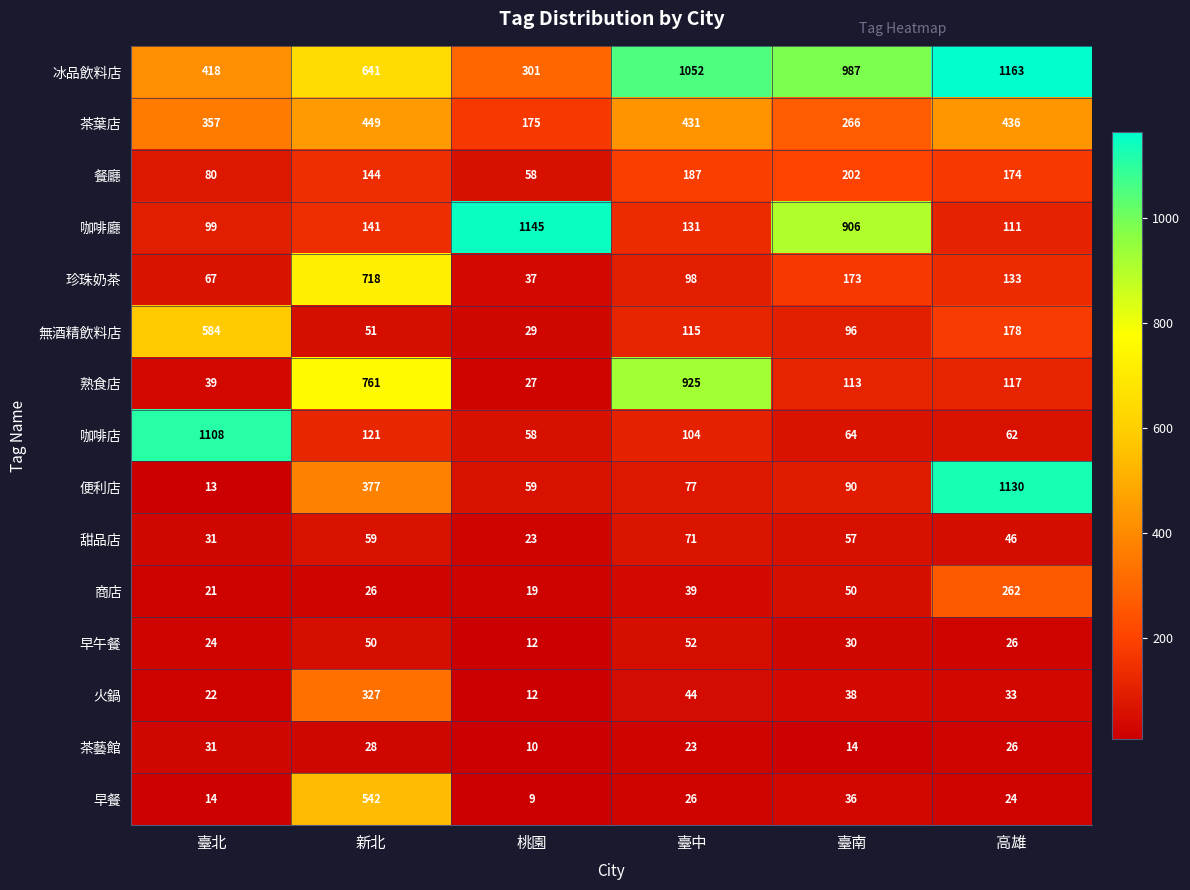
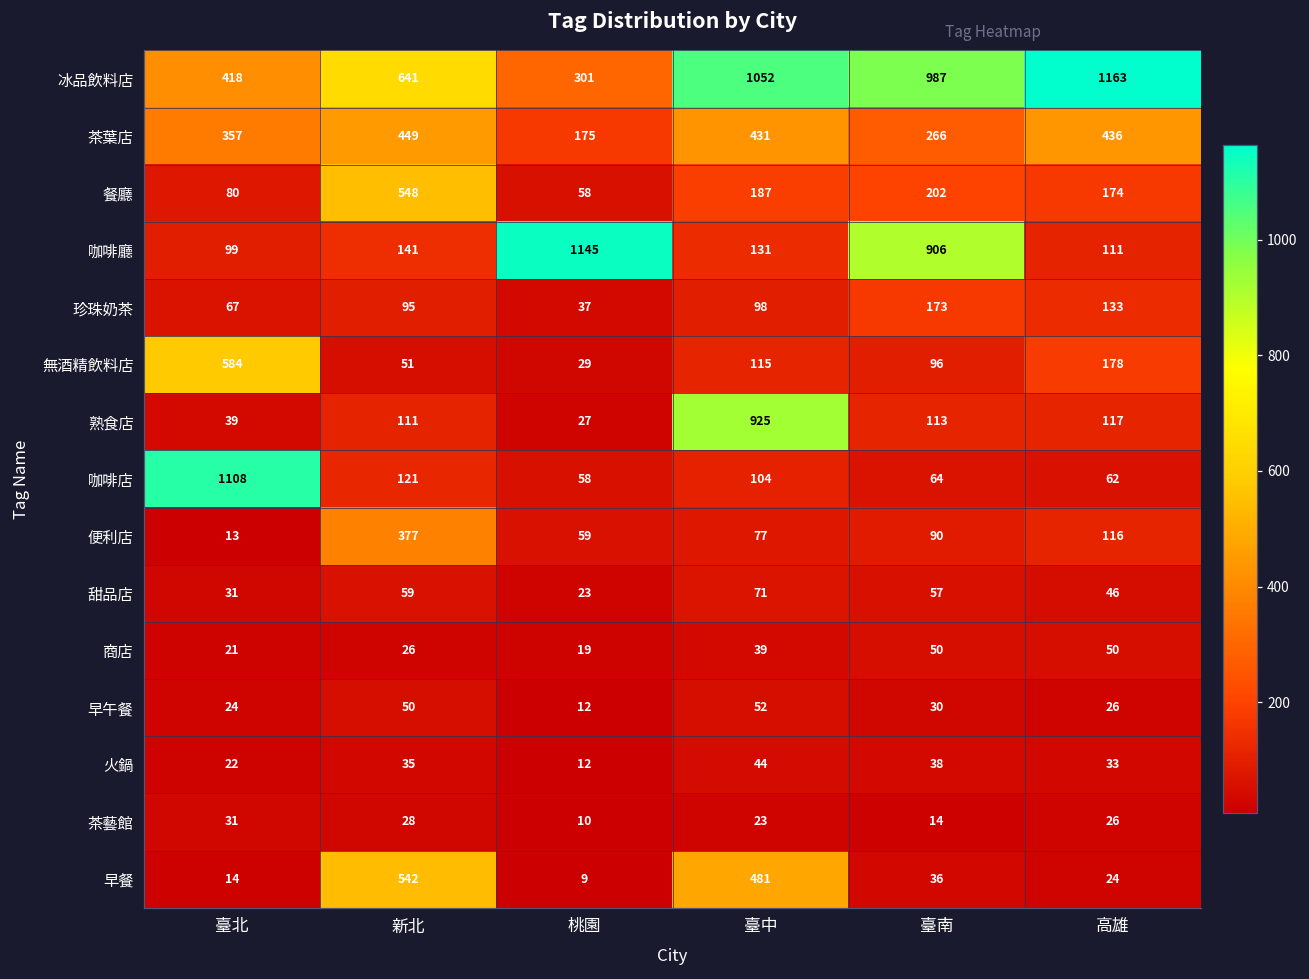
  {
    "冰品飲料店": {
      "臺北": 418,
      "新北": 641,
      "桃園": 301,
      "臺中": 1052,
      "臺南": 987,
      "高雄": 1163
    },
    "茶葉店": {
      "臺北": 357,
      "新北": 449,
      "桃園": 175,
      "臺中": 431,
      "臺南": 266,
      "高雄": 436
    },
    "餐廳": {
      "臺北": 80,
-     "新北": 144,
+     "新北": 548,
      "桃園": 58,
      "臺中": 187,
      "臺南": 202,
      "高雄": 174
    },
    "咖啡廳": {
      "臺北": 99,
      "新北": 141,
      "桃園": 1145,
      "臺中": 131,
      "臺南": 906,
      "高雄": 111
    },
    "珍珠奶茶": {
      "臺北": 67,
-     "新北": 718,
+     "新北": 95,
      "桃園": 37,
      "臺中": 98,
      "臺南": 173,
      "高雄": 133
    },
    "無酒精飲料店": {
      "臺北": 584,
      "新北": 51,
      "桃園": 29,
      "臺中": 115,
      "臺南": 96,
      "高雄": 178
    },
    "熟食店": {
      "臺北": 39,
-     "新北": 761,
+     "新北": 111,
      "桃園": 27,
      "臺中": 925,
      "臺南": 113,
      "高雄": 117
    },
    "咖啡店": {
      "臺北": 1108,
      "新北": 121,
      "桃園": 58,
      "臺中": 104,
      "臺南": 64,
      "高雄": 62
    },
    "便利店": {
      "臺北": 13,
      "新北": 377,
      "桃園": 59,
      "臺中": 77,
      "臺南": 90,
-     "高雄": 1130
+     "高雄": 116
    },
    "甜品店": {
      "臺北": 31,
      "新北": 59,
      "桃園": 23,
      "臺中": 71,
      "臺南": 57,
      "高雄": 46
    },
    "商店": {
      "臺北": 21,
      "新北": 26,
      "桃園": 19,
      "臺中": 39,
      "臺南": 50,
-     "高雄": 262
+     "高雄": 50
    },
    "早午餐": {
      "臺北": 24,
      "新北": 50,
      "桃園": 12,
      "臺中": 52,
      "臺南": 30,
      "高雄": 26
    },
    "火鍋": {
      "臺北": 22,
-     "新北": 327,
+     "新北": 35,
      "桃園": 12,
      "臺中": 44,
      "臺南": 38,
      "高雄": 33
    },
    "茶藝館": {
      "臺北": 31,
      "新北": 28,
      "桃園": 10,
      "臺中": 23,
      "臺南": 14,
      "高雄": 26
    },
    "早餐": {
      "臺北": 14,
      "新北": 542,
      "桃園": 9,
-     "臺中": 26,
+     "臺中": 481,
      "臺南": 36,
      "高雄": 24
    }
  }
